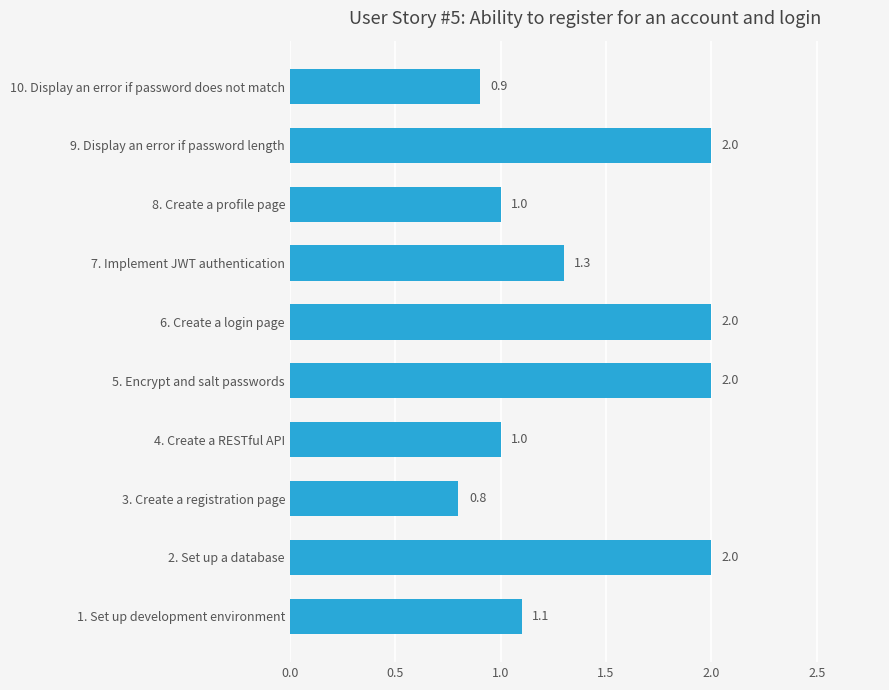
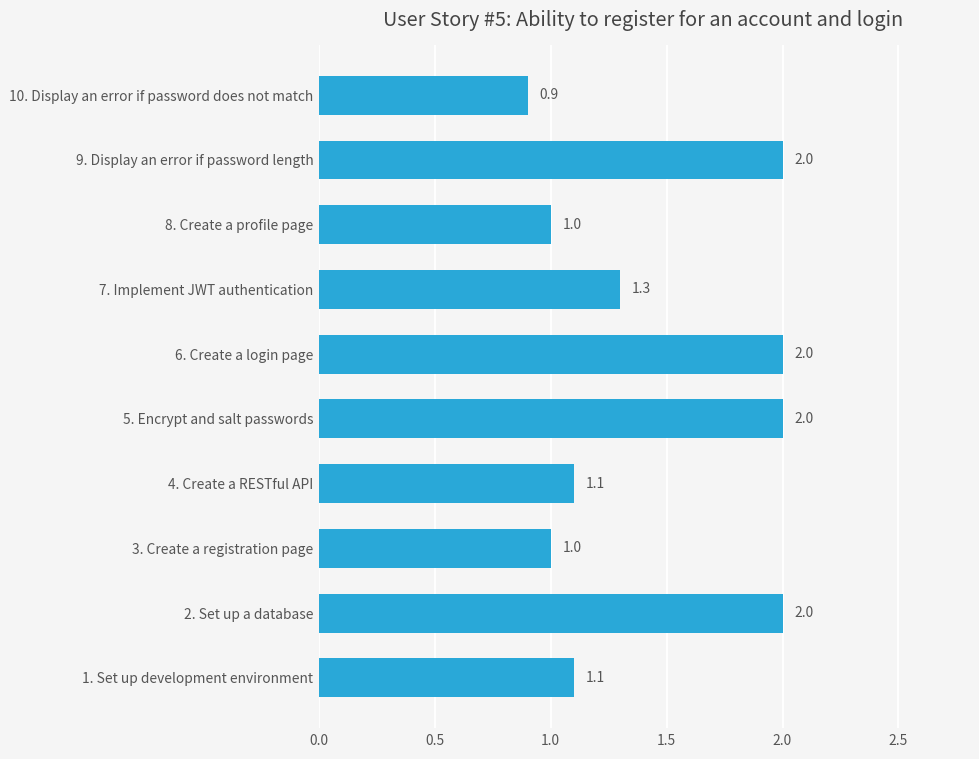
  {
    "10. Display an error if password does not match": 0.9,
    "9. Display an error if password length": 2.0,
    "8. Create a profile page": 1.0,
    "7. Implement JWT authentication": 1.3,
    "6. Create a login page": 2.0,
    "5. Encrypt and salt passwords": 2.0,
-   "4. Create a RESTful API": 1.0,
-   "3. Create a registration page": 0.8,
+   "4. Create a RESTful API": 1.1,
+   "3. Create a registration page": 1.0,
    "2. Set up a database": 2.0,
    "1. Set up development environment": 1.1
  }
